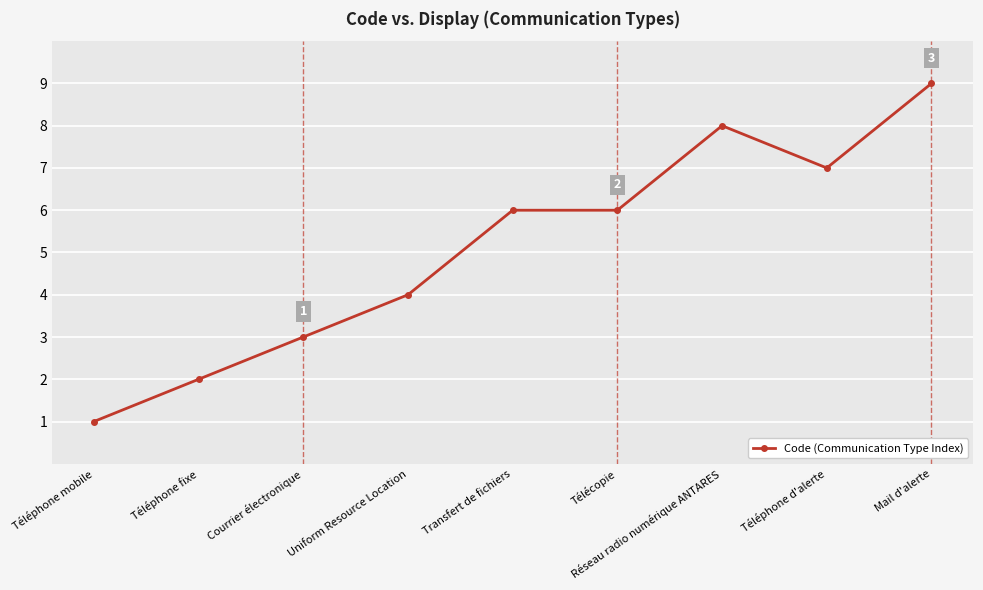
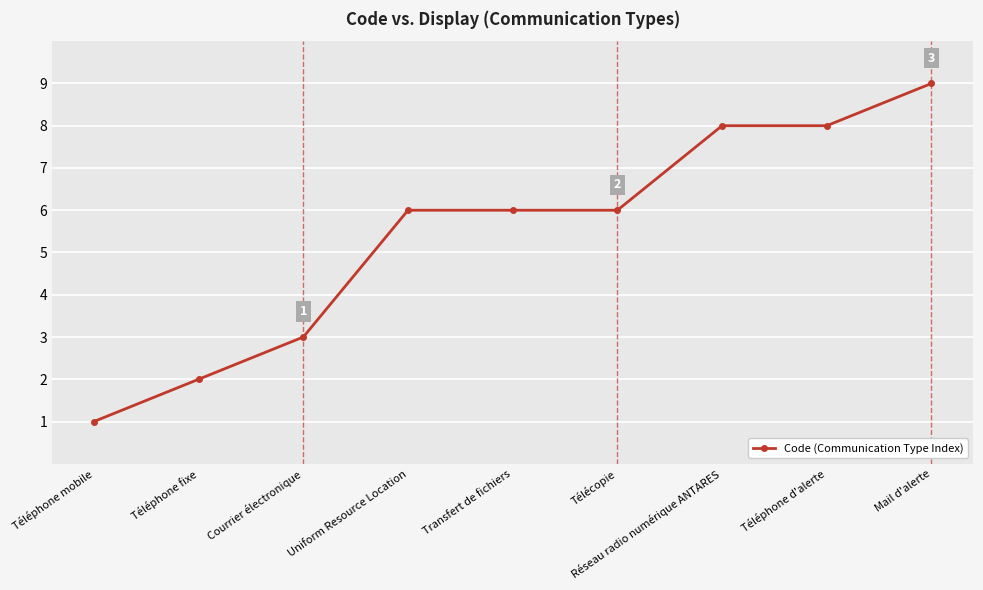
  {
    "Téléphone mobile": 1,
    "Téléphone fixe": 2,
-   "Uniform Resource Location": 4,
+   "Uniform Resource Location": 6,
    "Transfert de fichiers": 6,
    "Réseau radio numérique ANTARES": 8,
-   "Téléphone d'alerte": 7
+   "Téléphone d'alerte": 8
  }
